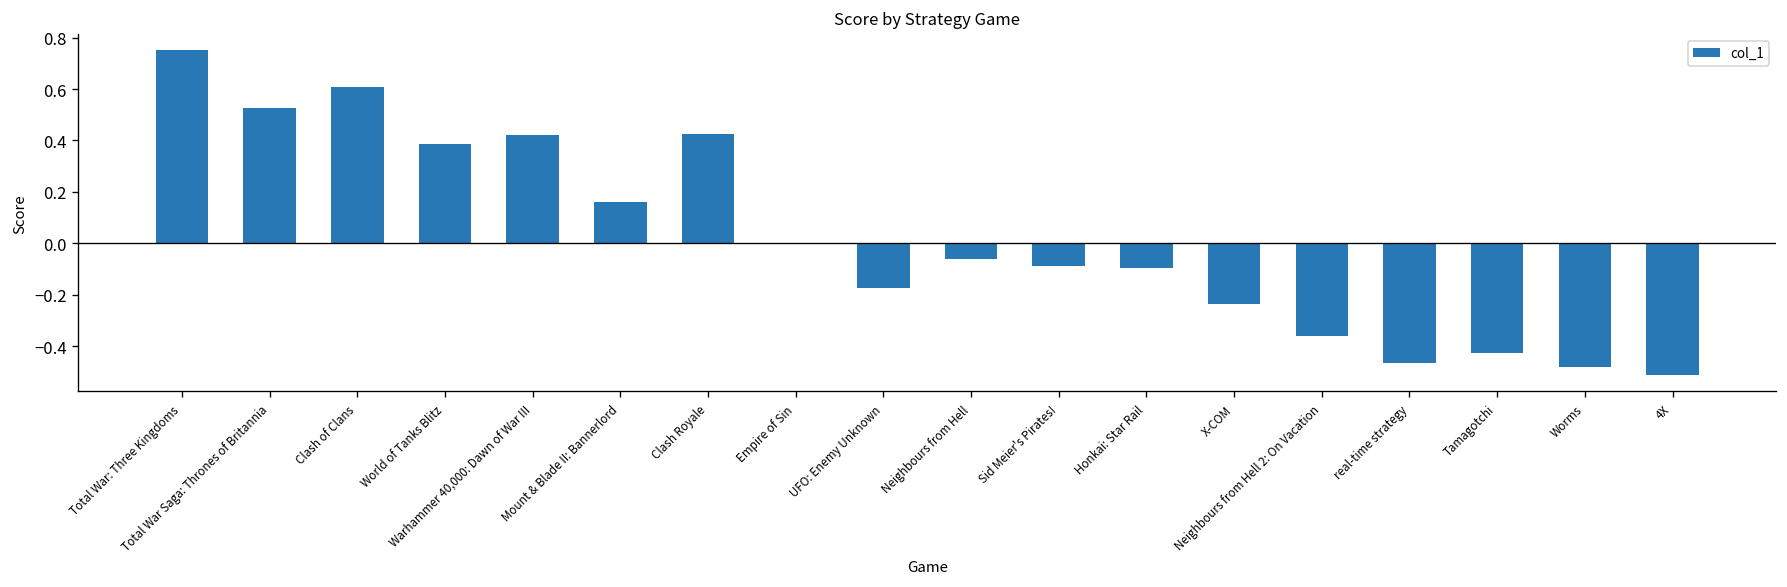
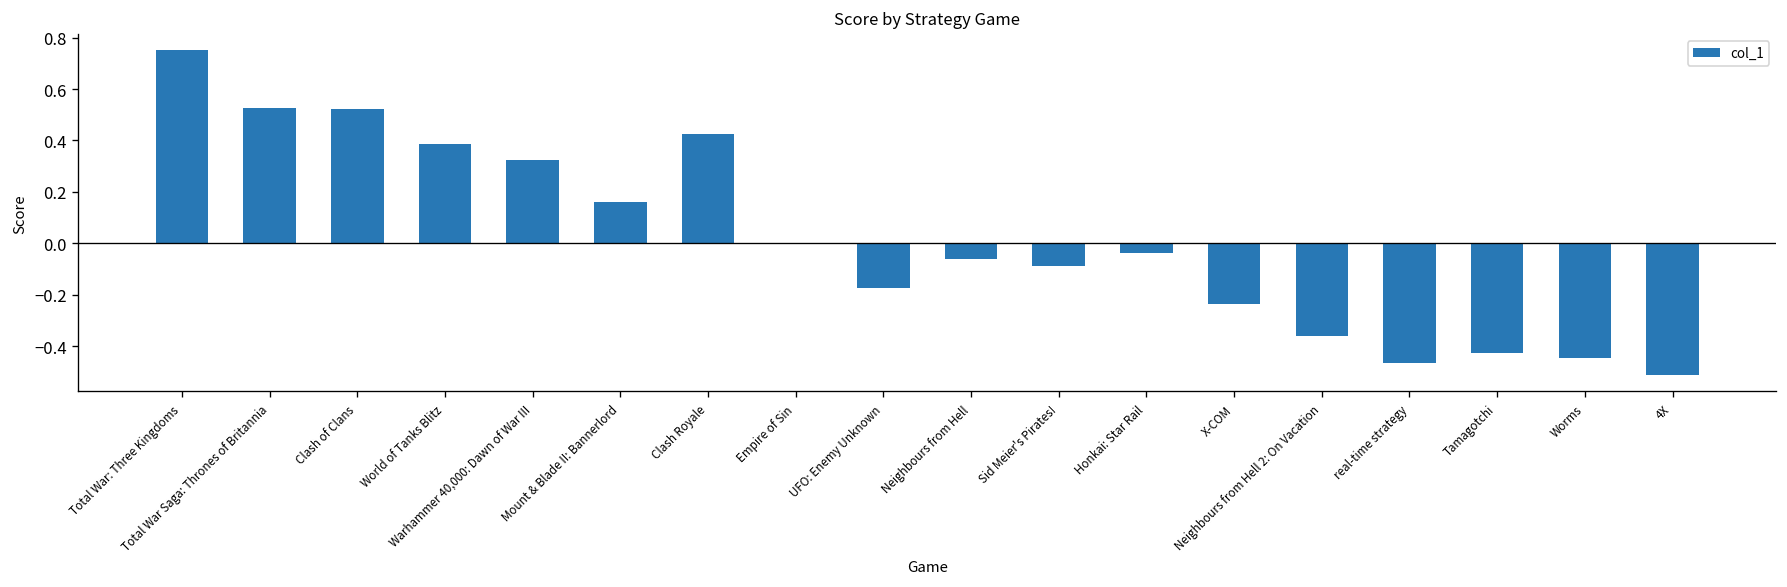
  {
    "Total War: Three Kingdoms": 0.75,
    "Total War Saga: Thrones of Britannia": 0.53,
-   "Clash of Clans": 0.61,
+   "Clash of Clans": 0.52,
    "World of Tanks Blitz": 0.39,
-   "Warhammer 40,000: Dawn of War III": 0.42,
+   "Warhammer 40,000: Dawn of War III": 0.33,
    "Mount & Blade II: Bannerlord": 0.16,
    "Clash Royale": 0.43,
    "Empire of Sin": 0.00,
    "UFO: Enemy Unknown": -0.17,
    "Neighbours from Hell": -0.06,
    "Sid Meier's Pirates!": -0.09,
-   "Honkai: Star Rail": -0.10,
+   "Honkai: Star Rail": -0.04,
    "X-COM": -0.24,
    "Neighbours from Hell 2: On Vacation": -0.36,
    "real-time strategy": -0.47,
    "Tamagotchi": -0.43,
-   "Worms": -0.48,
+   "Worms": -0.44,
    "4X": -0.51
  }
